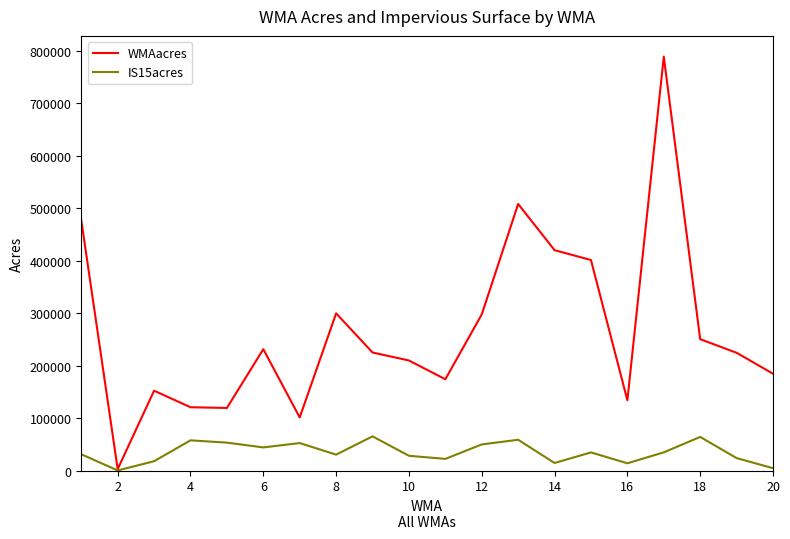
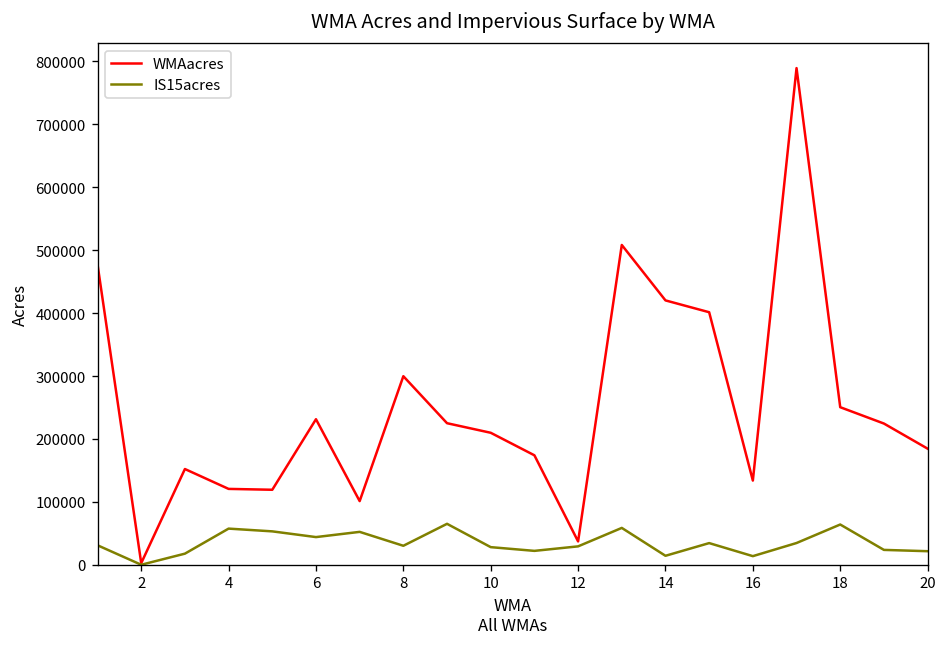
  {
    "WMAacres": {
      "4": 120000,
      "6": 230000,
      "8": 300000,
      "10": 210000,
-     "12": 300000,
+     "12": 40000,
      "14": 420000,
      "16": 130000,
      "18": 250000,
      "20": 180000
    },
    "IS15acres": {
      "4": 60000,
      "6": 40000,
      "8": 30000,
      "10": 30000,
-     "12": 50000,
+     "12": 30000,
      "14": 10000,
      "16": 10000,
      "18": 60000,
-     "20": 0
+     "20": 20000
    }
  }
